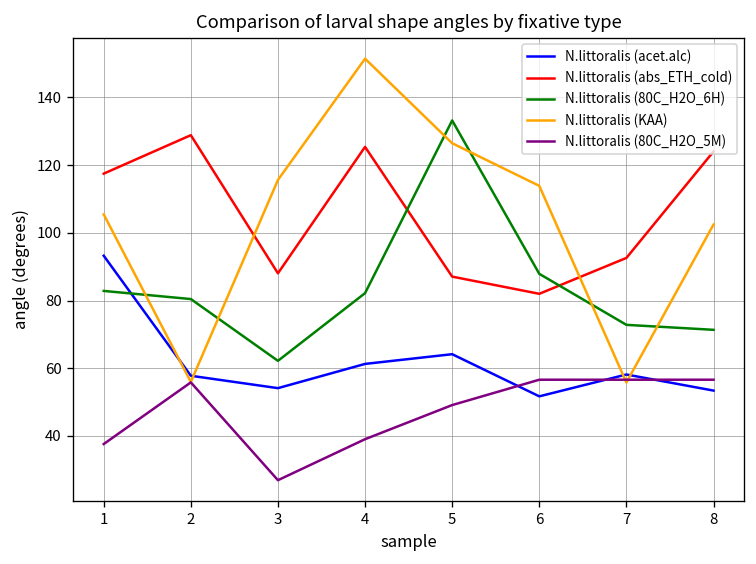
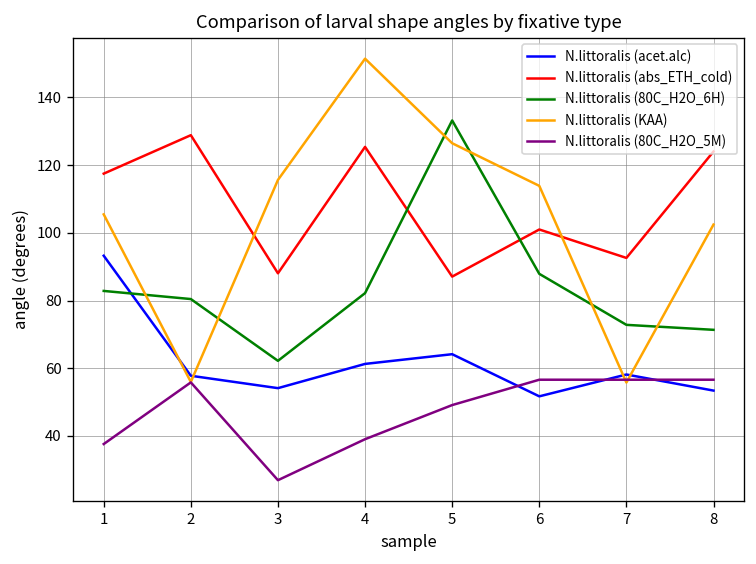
  {
    "N.littoralis (acet.alc)": {
      "1": 93,
      "2": 58,
      "3": 54,
      "4": 61,
      "5": 64,
      "6": 52,
      "7": 58,
      "8": 53
    },
    "N.littoralis (abs_ETH_cold)": {
      "1": 118,
      "2": 129,
      "3": 88,
      "4": 125,
      "5": 87,
-     "6": 82,
+     "6": 101,
      "7": 93,
      "8": 124
    },
    "N.littoralis (80C_H2O_6H)": {
      "1": 83,
      "2": 80,
      "3": 62,
      "4": 82,
      "5": 133,
      "6": 88,
      "7": 73,
      "8": 71
    },
    "N.littoralis (KAA)": {
      "1": 105,
      "3": 116,
      "4": 151,
      "5": 126,
      "6": 114,
      "8": 102
    },
    "N.littoralis (80C_H2O_5M)": {
      "1": 38,
      "3": 27,
      "4": 39,
      "5": 49,
      "6": 57,
      "8": 57
    }
  }
